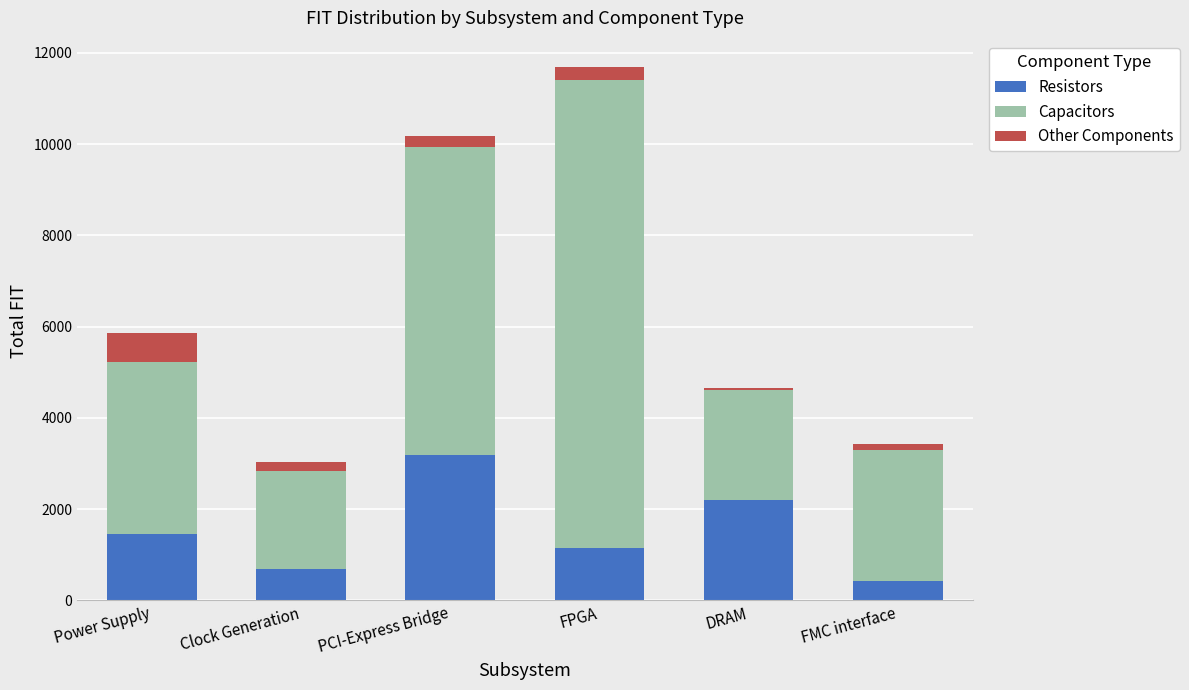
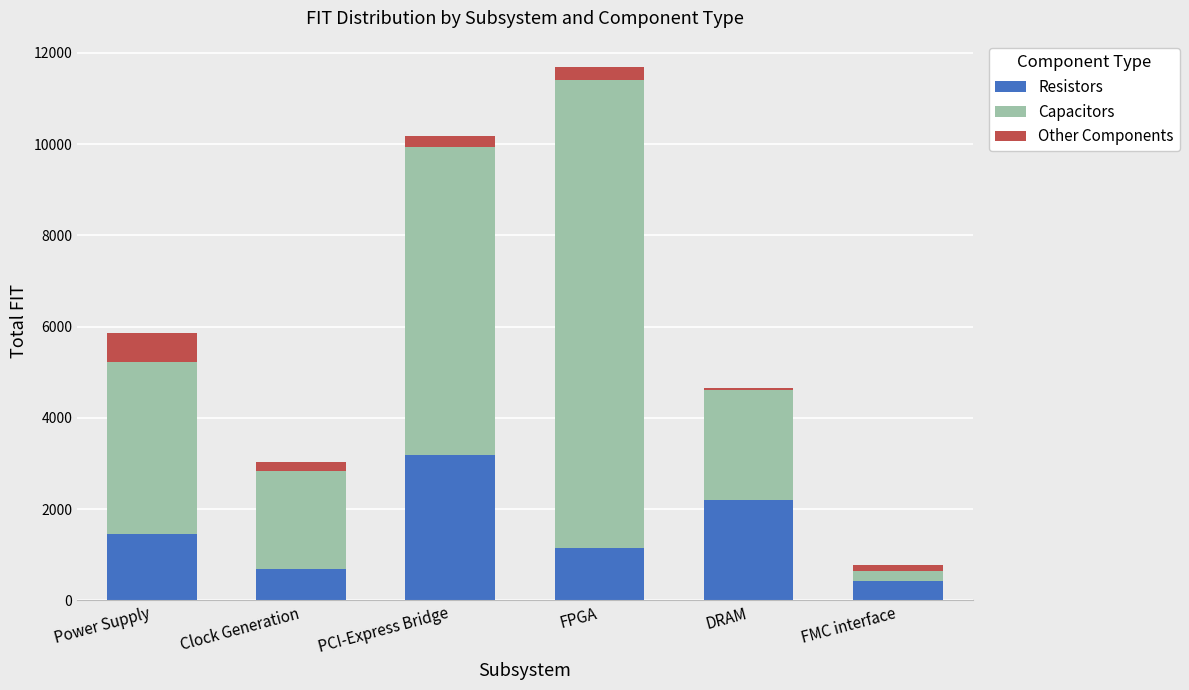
  {
    "Resistors": {
      "Power Supply": 1500,
      "Clock Generation": 700,
      "PCI-Express Bridge": 3200,
      "FPGA": 1200,
      "DRAM": 2200,
      "FMC interface": 400
    },
    "Capacitors": {
      "Power Supply": 3800,
      "Clock Generation": 2200,
      "PCI-Express Bridge": 6700,
      "FPGA": 10300,
      "DRAM": 2400,
-     "FMC interface": 2900
+     "FMC interface": 200
    },
    "Other Components": {
      "Power Supply": 600,
      "Clock Generation": 200,
      "PCI-Express Bridge": 200,
      "FPGA": 300,
      "FMC interface": 100
    }
  }
